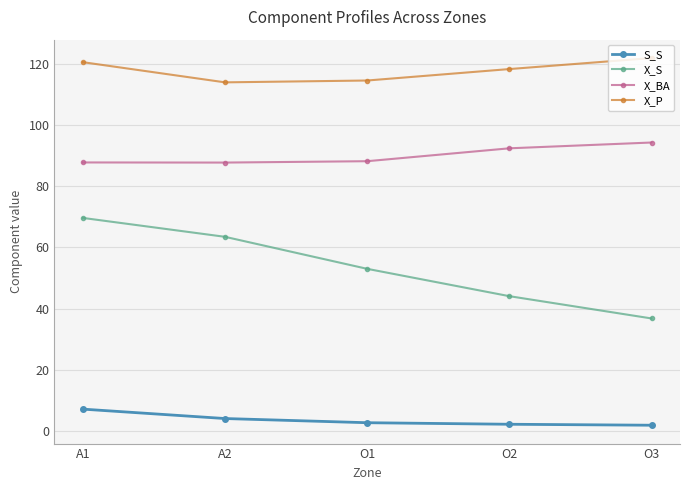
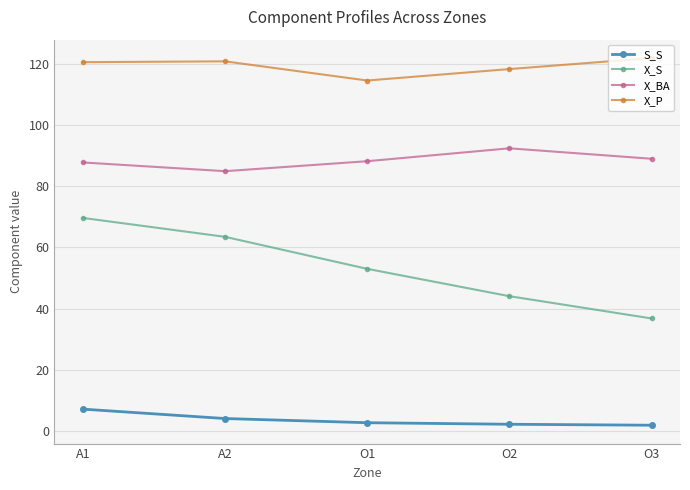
  {
    "X_BA": {
      "A1": 88,
-     "A2": 88,
+     "A2": 85,
      "O1": 88,
      "O2": 92,
-     "O3": 94
+     "O3": 89
    },
    "X_P": {
      "A1": 121,
-     "A2": 114,
+     "A2": 121,
      "O1": 115,
      "O2": 118
    }
  }
